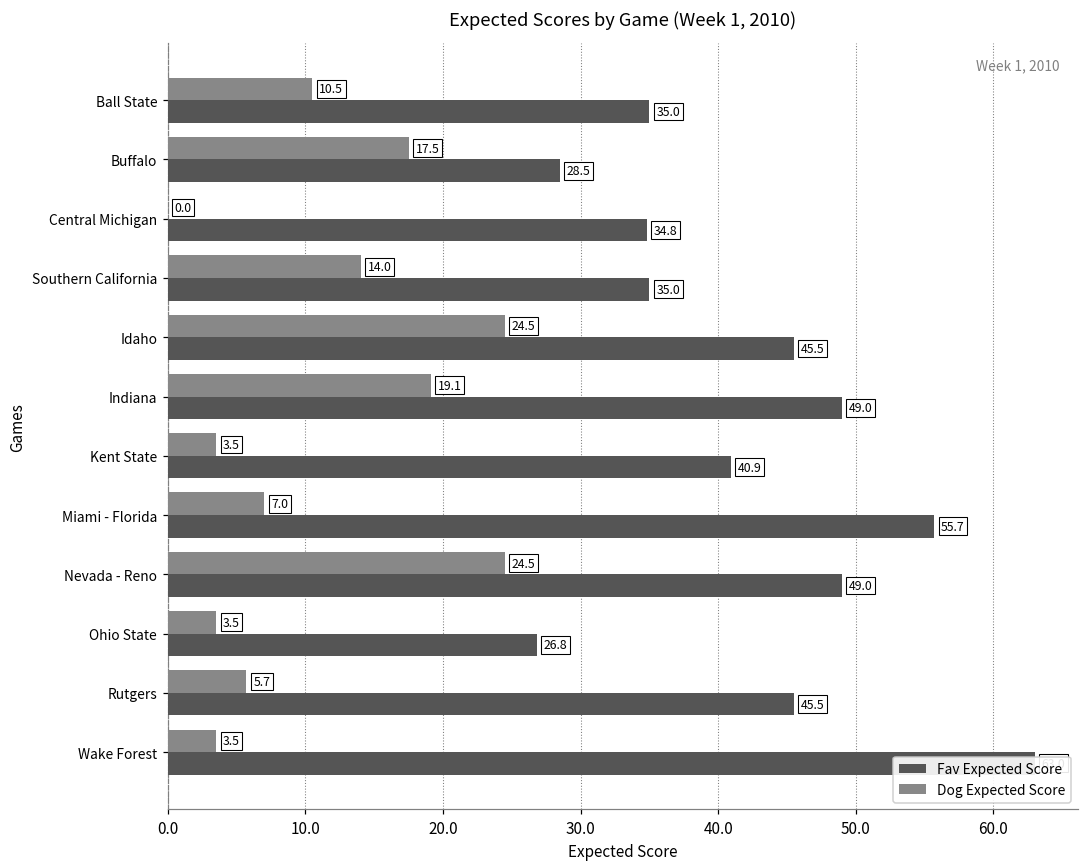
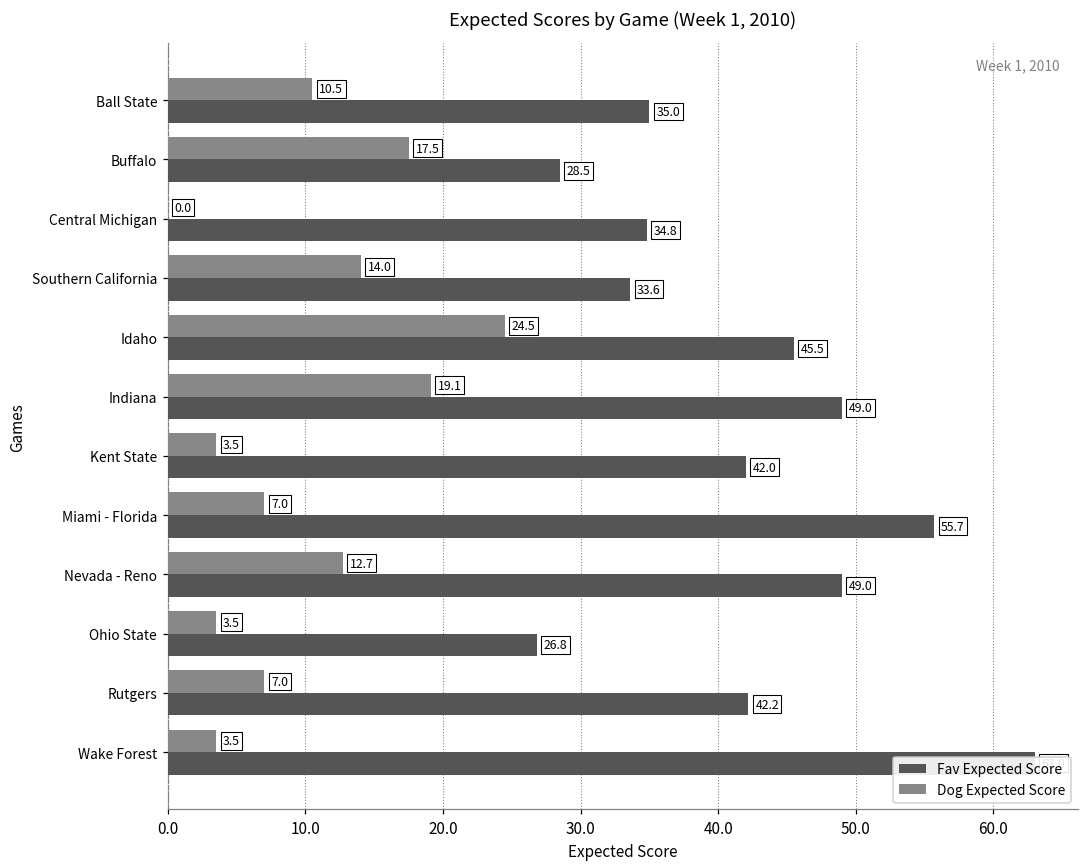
  {
    "Fav Expected Score": {
-     "Southern California": 35.0,
-     "Kent State": 40.9,
-     "Rutgers": 45.5
+     "Southern California": 33.6,
+     "Kent State": 42.0,
+     "Rutgers": 42.2
    },
    "Dog Expected Score": {
-     "Nevada - Reno": 24.5,
-     "Rutgers": 5.7
+     "Nevada - Reno": 12.7,
+     "Rutgers": 7.0
    }
  }
